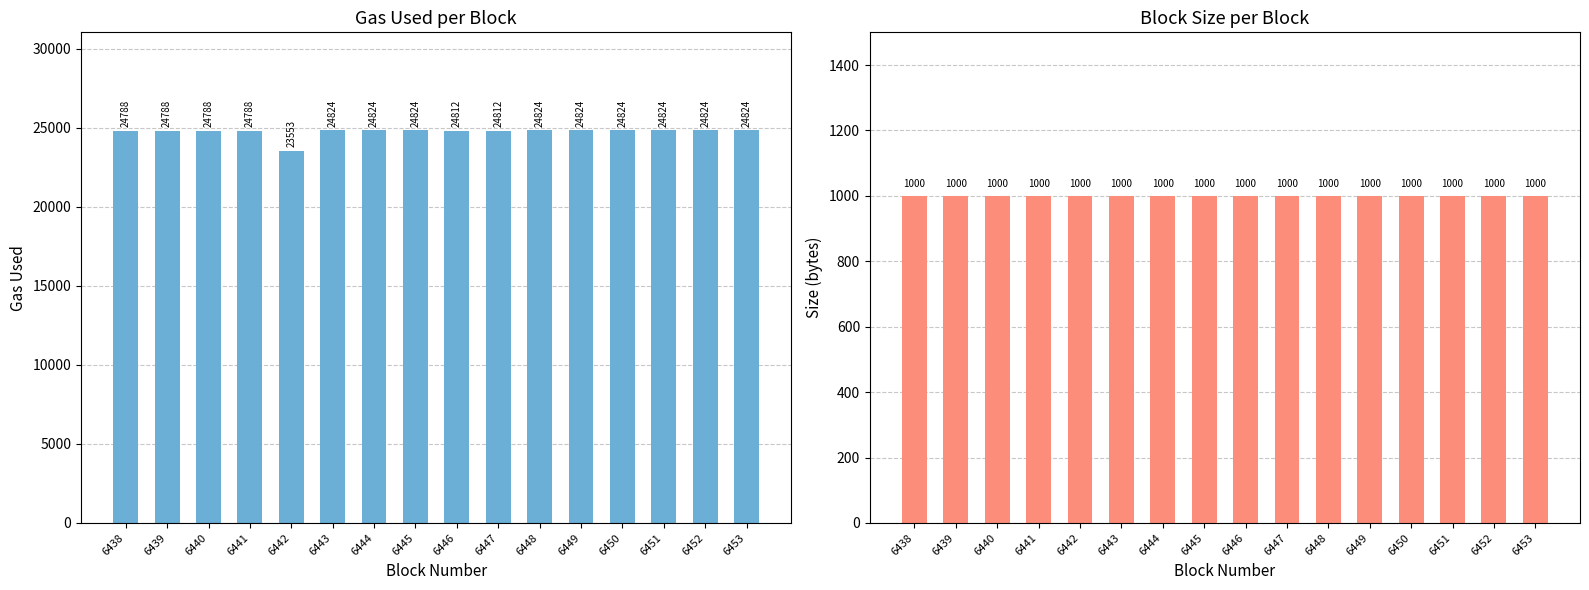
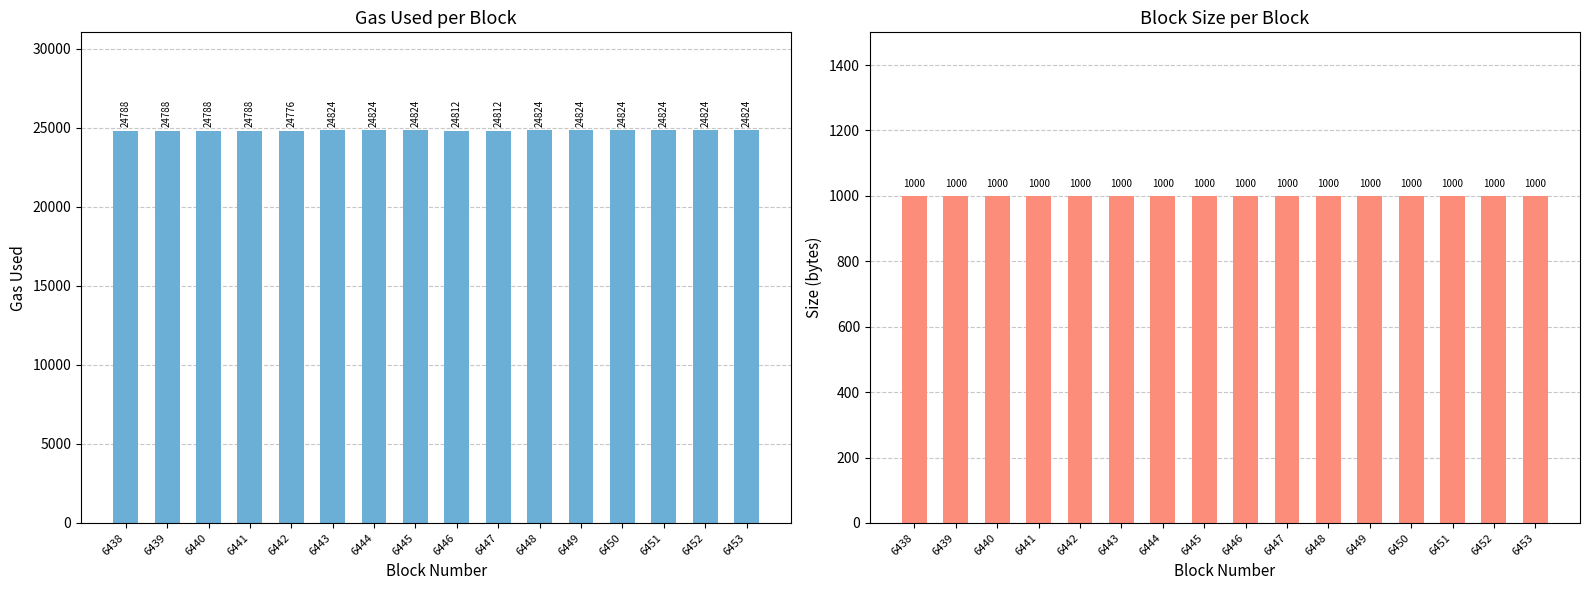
  {
    "Gas Used per Block": {
      "6438": 24788,
      "6439": 24788,
      "6440": 24788,
      "6441": 24788,
-     "6442": 23553,
+     "6442": 24776,
      "6443": 24824,
      "6444": 24824,
      "6445": 24824,
      "6446": 24812,
      "6447": 24812,
      "6448": 24824,
      "6449": 24824,
      "6450": 24824,
      "6451": 24824,
      "6452": 24824,
      "6453": 24824
    },
    "Block Size per Block": {
      "6438": 1000,
      "6439": 1000,
      "6440": 1000,
      "6441": 1000,
      "6442": 1000,
      "6443": 1000,
      "6444": 1000,
      "6445": 1000,
      "6446": 1000,
      "6447": 1000,
      "6448": 1000,
      "6449": 1000,
      "6450": 1000,
      "6451": 1000,
      "6452": 1000,
      "6453": 1000
    }
  }
